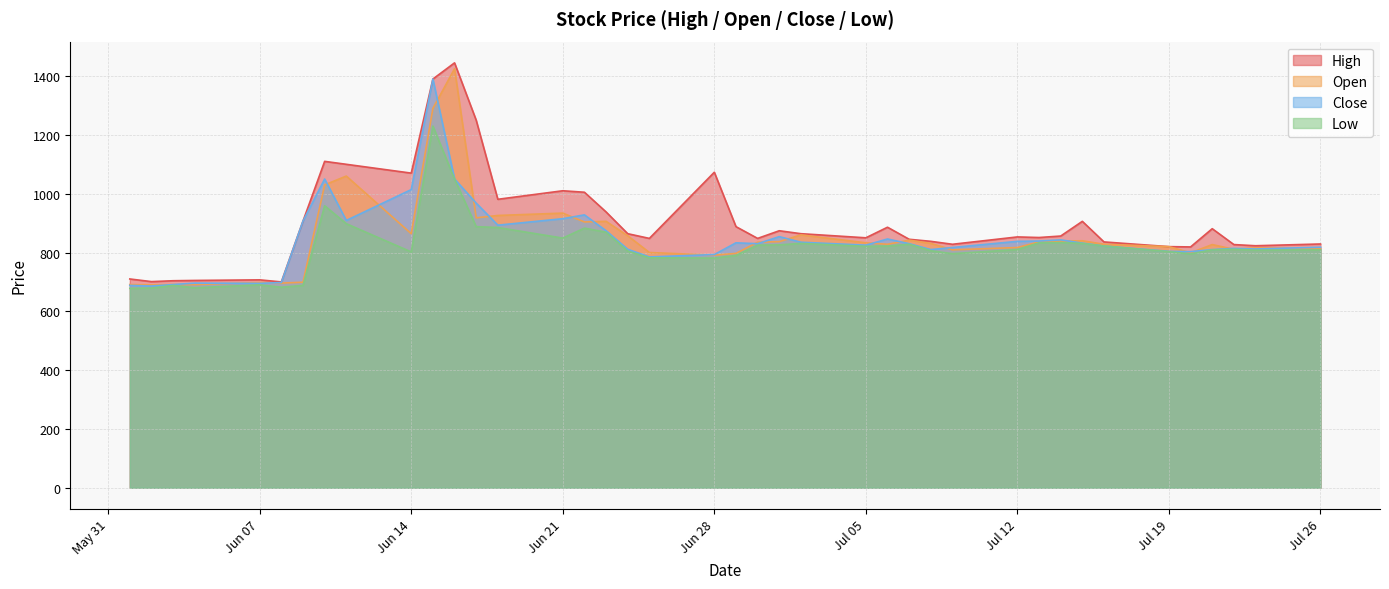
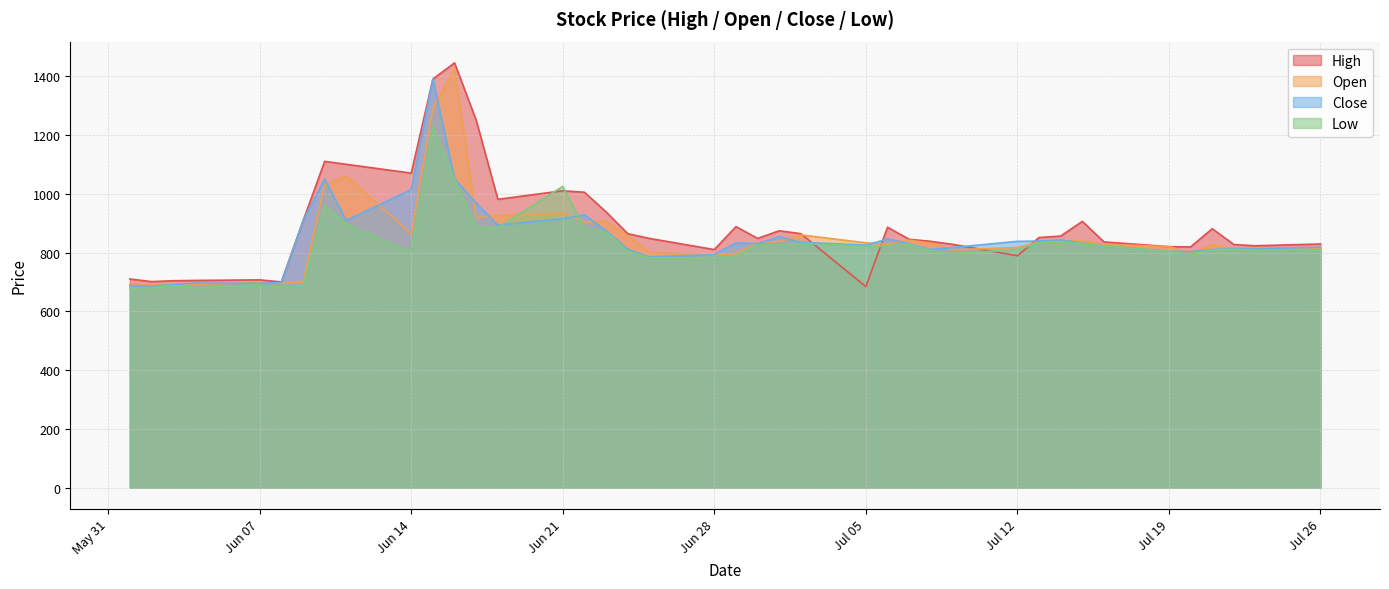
  {
    "High": {
      "Jun 07": 710,
      "Jun 14": 1070,
      "Jun 21": 1010,
-     "Jun 28": 1070,
-     "Jul 05": 850,
-     "Jul 12": 850,
+     "Jun 28": 810,
+     "Jul 05": 680,
+     "Jul 12": 790,
      "Jul 26": 830
    },
    "Open": {
      "Jun 14": 860,
      "Jun 21": 930
    },
    "Close": {
      "Jun 14": 1010,
      "Jun 21": 920,
      "Jul 12": 840
    },
    "Low": {
      "Jun 14": 800,
-     "Jun 21": 850,
+     "Jun 21": 1030,
      "Jun 28": 780
    }
  }
